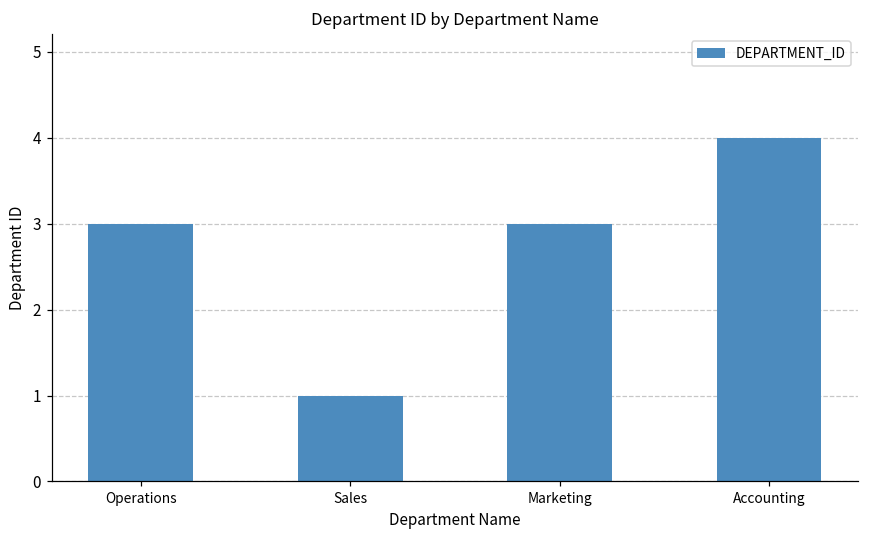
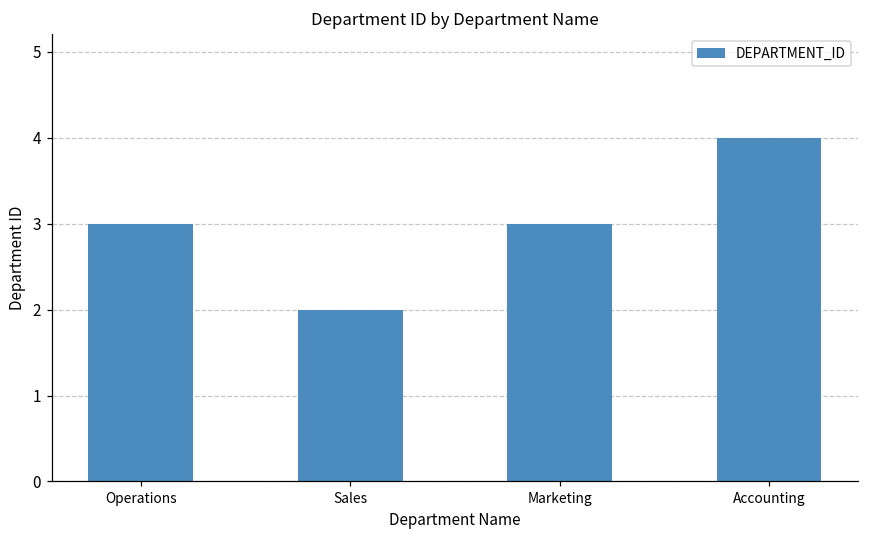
  {
    "Operations": 3,
-   "Sales": 1,
+   "Sales": 2,
    "Marketing": 3,
    "Accounting": 4
  }
